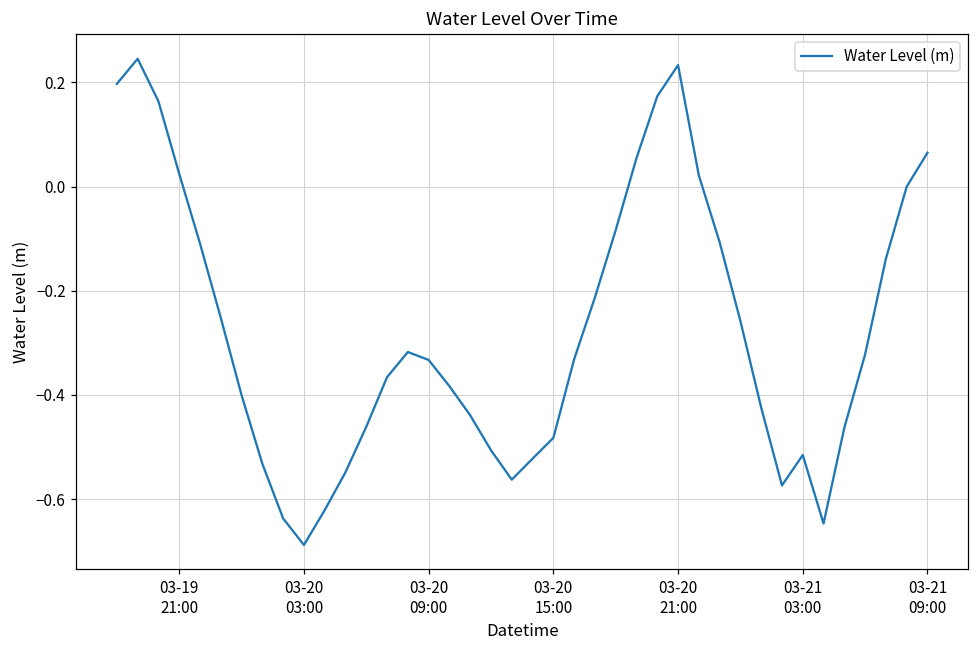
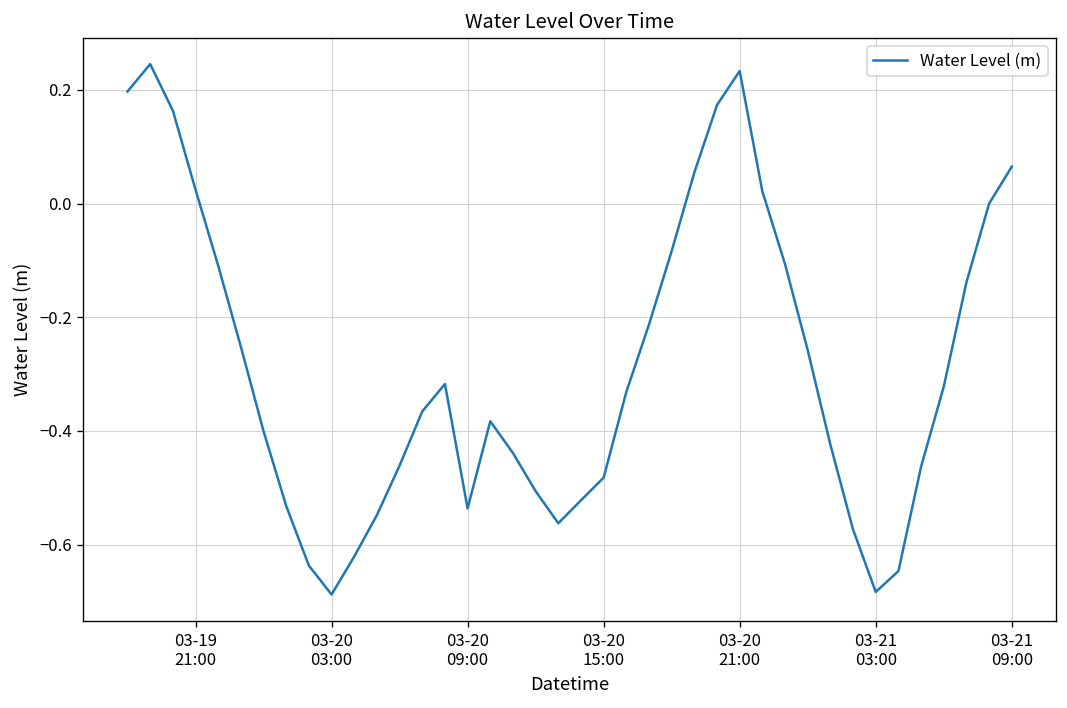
  {
    "03-19 21:00": 0.02,
    "03-20 03:00": -0.69,
-   "03-20 09:00": -0.33,
+   "03-20 09:00": -0.54,
    "03-20 15:00": -0.48,
    "03-20 21:00": 0.23,
-   "03-21 03:00": -0.52,
+   "03-21 03:00": -0.68,
    "03-21 09:00": 0.07
  }
